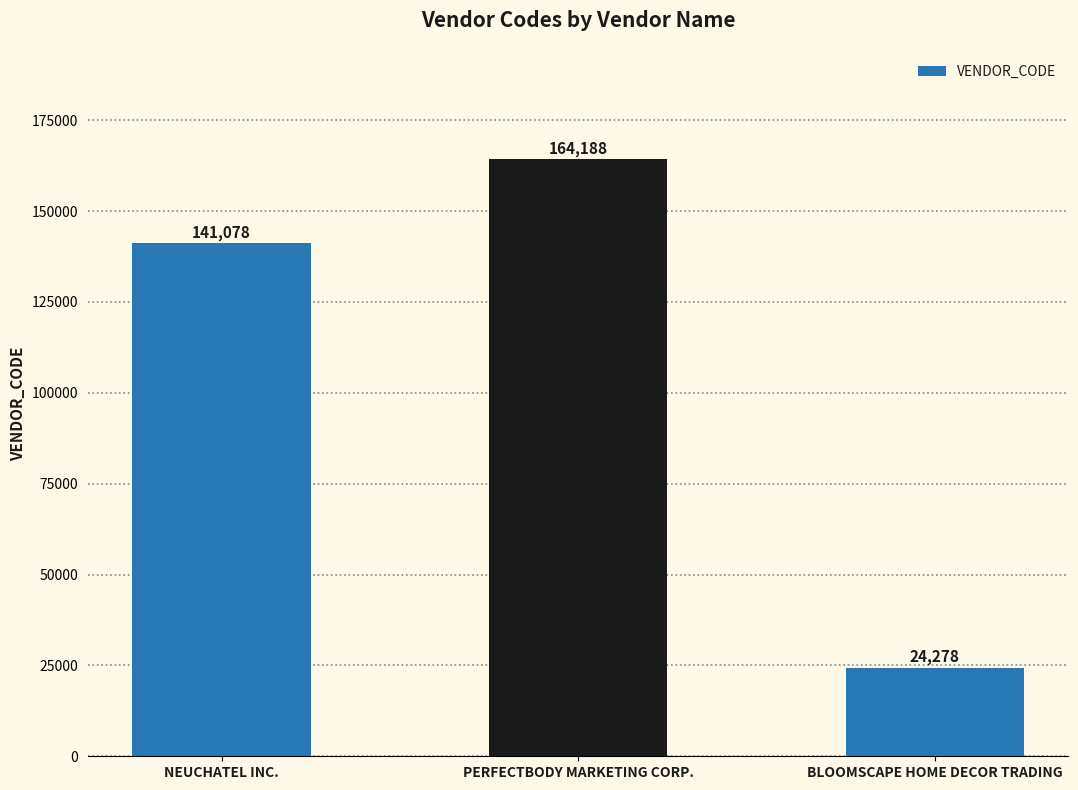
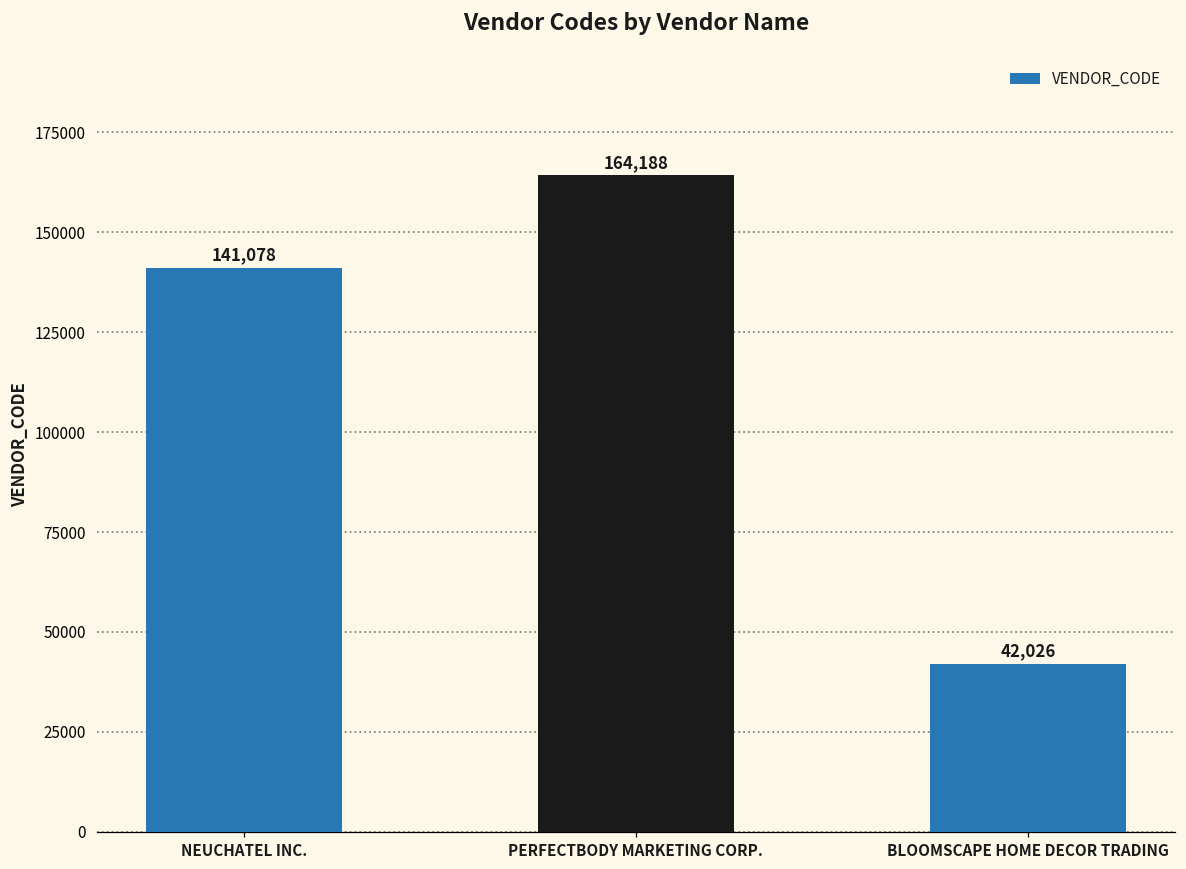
  {
    "NEUCHATEL INC.": "141,078",
    "PERFECTBODY MARKETING CORP.": "164,188",
-   "BLOOMSCAPE HOME DECOR TRADING": "24,278"
+   "BLOOMSCAPE HOME DECOR TRADING": "42,026"
  }
